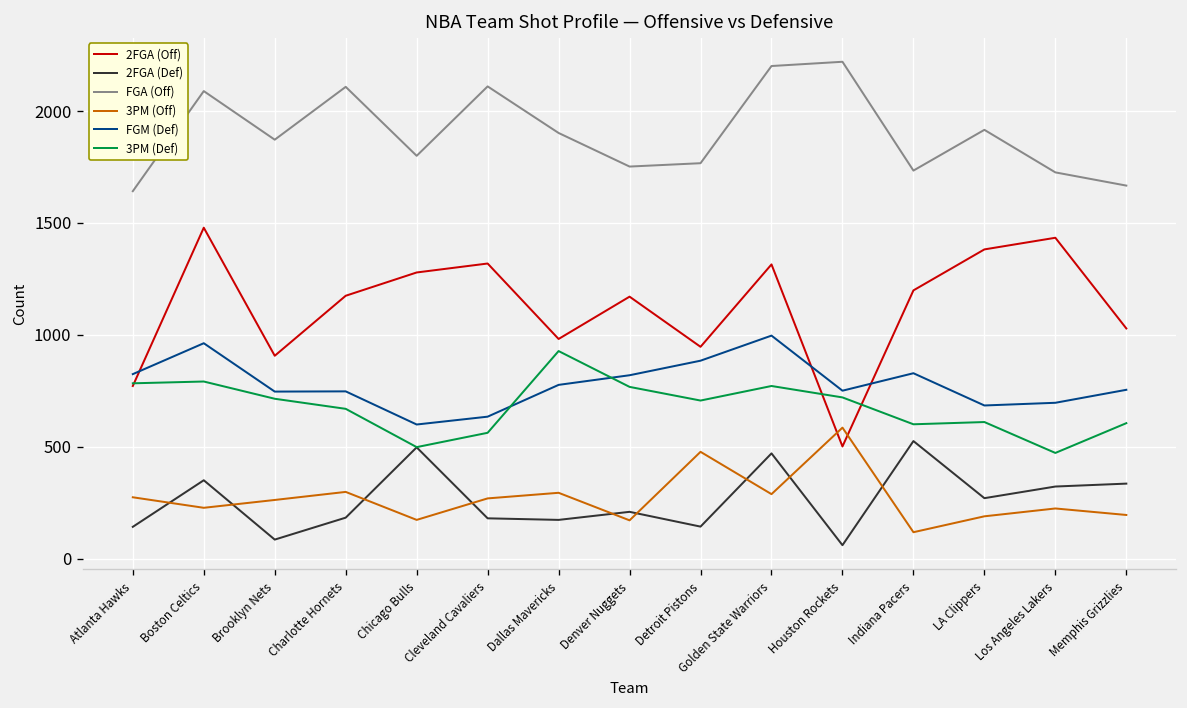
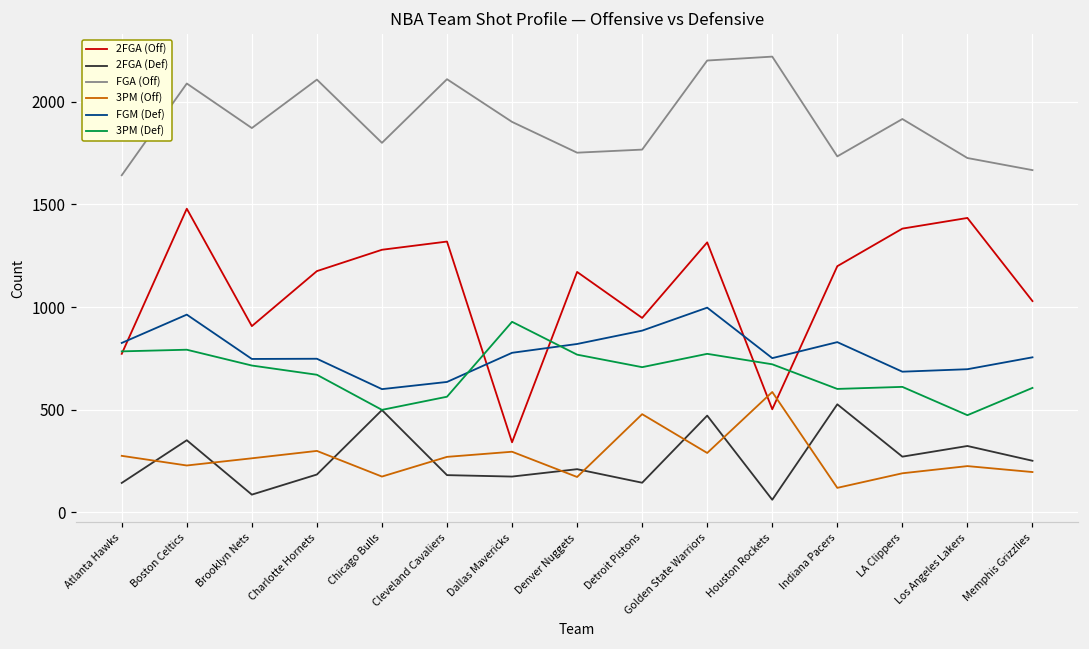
  {
    "2FGA (Off)": {
      "Boston Celtics": 1480,
      "Brooklyn Nets": 910,
      "Charlotte Hornets": 1180,
      "Chicago Bulls": 1280,
      "Cleveland Cavaliers": 1320,
-     "Dallas Mavericks": 980,
+     "Dallas Mavericks": 340,
      "Denver Nuggets": 1170,
      "Detroit Pistons": 950,
      "Golden State Warriors": 1320,
      "Houston Rockets": 500,
      "Indiana Pacers": 1200,
      "LA Clippers": 1380,
      "Los Angeles Lakers": 1430,
      "Memphis Grizzlies": 1030
    },
    "2FGA (Def)": {
      "Atlanta Hawks": 140,
      "Boston Celtics": 350,
      "Brooklyn Nets": 90,
      "Charlotte Hornets": 180,
      "Cleveland Cavaliers": 180,
      "Dallas Mavericks": 170,
      "Denver Nuggets": 210,
      "Detroit Pistons": 140,
      "Golden State Warriors": 470,
      "Houston Rockets": 60,
      "Indiana Pacers": 530,
      "LA Clippers": 270,
      "Los Angeles Lakers": 320,
-     "Memphis Grizzlies": 340
+     "Memphis Grizzlies": 250
    },
    "FGA (Off)": {
      "Atlanta Hawks": 1640,
      "Boston Celtics": 2090,
      "Brooklyn Nets": 1870,
      "Charlotte Hornets": 2110,
      "Chicago Bulls": 1800,
      "Cleveland Cavaliers": 2110,
      "Dallas Mavericks": 1900,
      "Denver Nuggets": 1750,
      "Detroit Pistons": 1770,
      "Golden State Warriors": 2200,
      "Houston Rockets": 2220,
      "Indiana Pacers": 1730,
      "LA Clippers": 1920,
      "Los Angeles Lakers": 1730,
      "Memphis Grizzlies": 1670
    },
    "3PM (Off)": {
      "Atlanta Hawks": 280,
      "Boston Celtics": 230,
      "Brooklyn Nets": 260,
      "Charlotte Hornets": 300,
      "Chicago Bulls": 170,
      "Cleveland Cavaliers": 270,
      "Dallas Mavericks": 300,
      "Denver Nuggets": 170,
      "Detroit Pistons": 480,
      "Golden State Warriors": 290,
      "Houston Rockets": 590,
      "Indiana Pacers": 120,
      "LA Clippers": 190,
      "Los Angeles Lakers": 230,
      "Memphis Grizzlies": 200
    },
    "FGM (Def)": {
      "Atlanta Hawks": 830,
      "Boston Celtics": 960,
      "Brooklyn Nets": 750,
      "Charlotte Hornets": 750,
      "Chicago Bulls": 600,
      "Cleveland Cavaliers": 640,
      "Dallas Mavericks": 780,
      "Denver Nuggets": 820,
      "Detroit Pistons": 890,
      "Golden State Warriors": 1000,
      "Houston Rockets": 750,
      "Indiana Pacers": 830,
      "LA Clippers": 690,
      "Los Angeles Lakers": 700,
      "Memphis Grizzlies": 760
    },
    "3PM (Def)": {
      "Boston Celtics": 790,
      "Brooklyn Nets": 720,
      "Charlotte Hornets": 670,
      "Cleveland Cavaliers": 560,
      "Dallas Mavericks": 930,
      "Denver Nuggets": 770,
      "Detroit Pistons": 710,
      "Golden State Warriors": 770,
      "Houston Rockets": 720,
      "Indiana Pacers": 600,
      "LA Clippers": 610,
      "Los Angeles Lakers": 470,
      "Memphis Grizzlies": 610
    }
  }
